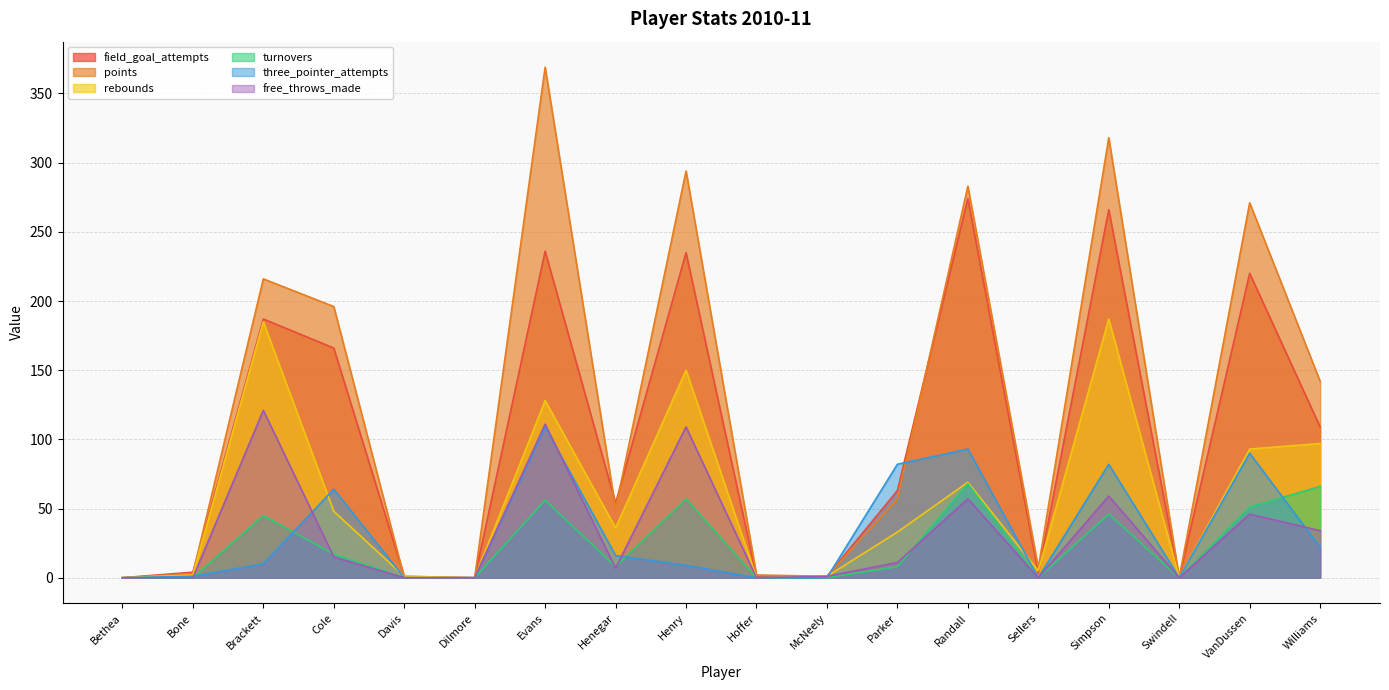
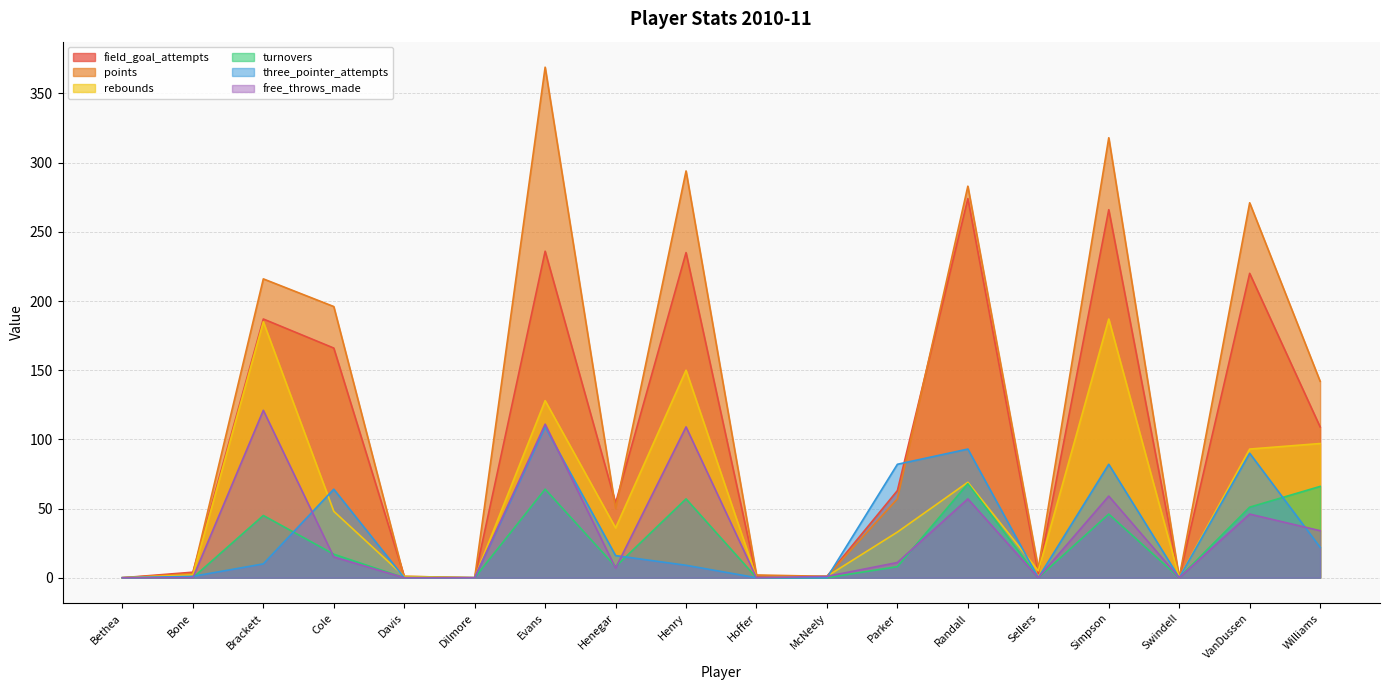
  {
    "rebounds": {
      "Brackett": 185,
      "Cole": 48,
      "Evans": 128,
      "Henegar": 36,
      "Henry": 150,
      "Parker": 33,
      "Sellers": 5,
      "Simpson": 187,
      "VanDussen": 93,
      "Williams": 97
    },
    "turnovers": {
      "Brackett": 45,
      "Cole": 17,
-     "Evans": 56,
+     "Evans": 64,
      "Henry": 57,
      "Parker": 8,
      "Simpson": 46,
      "VanDussen": 51,
      "Williams": 66
    },
    "three_pointer_attempts": {
      "Brackett": 10,
      "Cole": 64,
      "Evans": 109,
      "Henegar": 16,
      "Henry": 9,
      "Parker": 82,
      "Randall": 93,
      "Simpson": 82,
      "VanDussen": 90,
      "Williams": 22
    },
    "free_throws_made": {
      "Brackett": 121,
      "Cole": 15,
      "Evans": 111,
      "Henry": 109,
      "Parker": 11,
      "Randall": 57,
      "Simpson": 59,
      "VanDussen": 46,
      "Williams": 34
    }
  }
